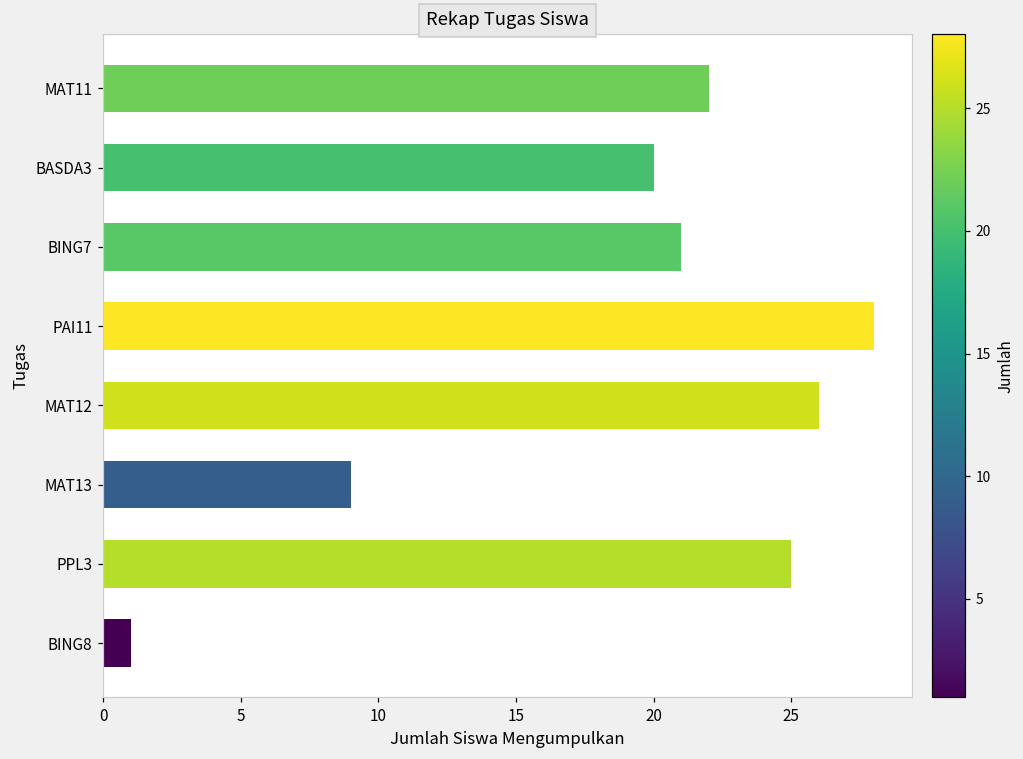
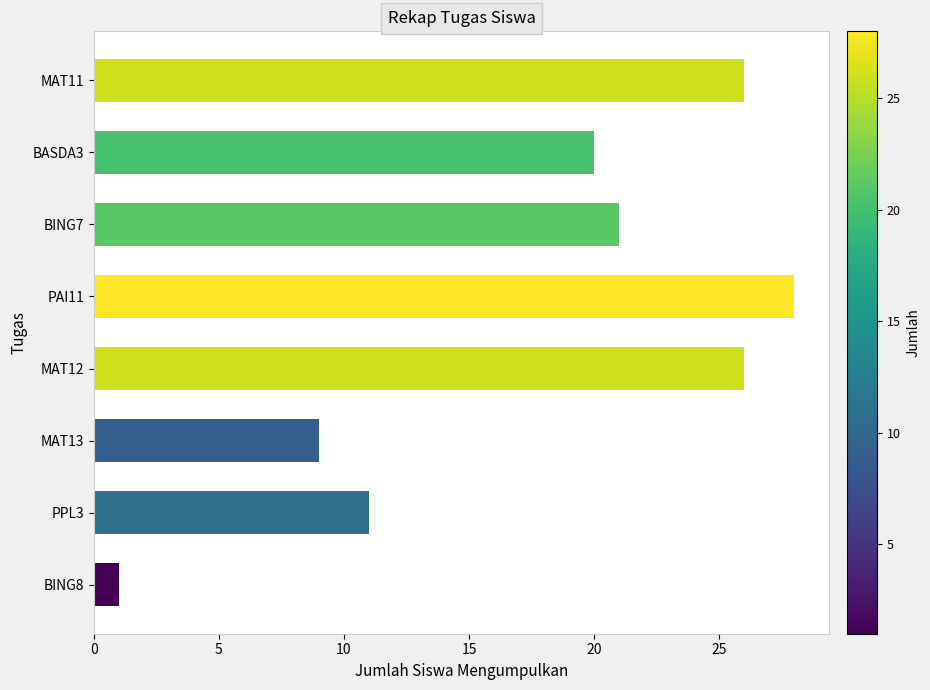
  {
-   "MAT11": 22,
+   "MAT11": 26,
    "BASDA3": 20,
    "BING7": 21,
    "PAI11": 28,
    "MAT12": 26,
    "MAT13": 9,
-   "PPL3": 25,
+   "PPL3": 11,
    "BING8": 1
  }
